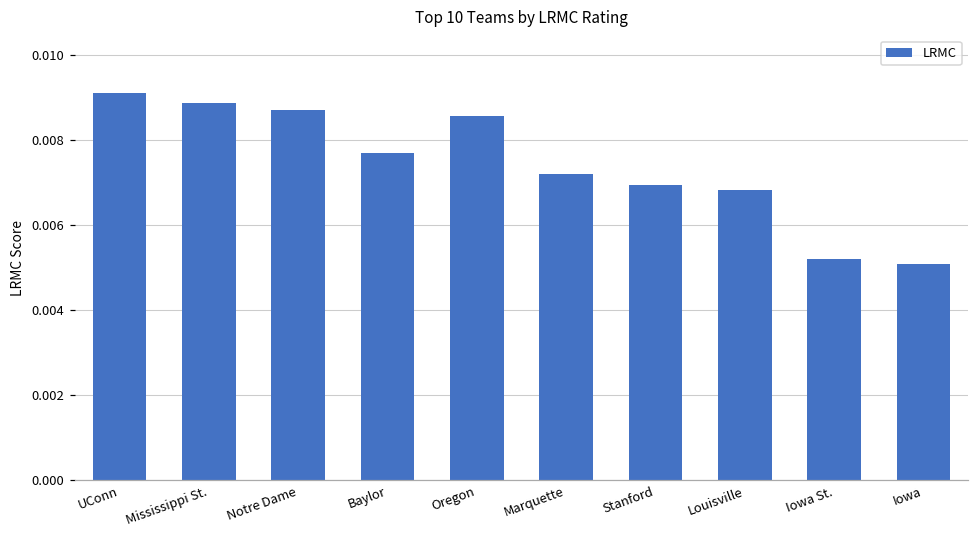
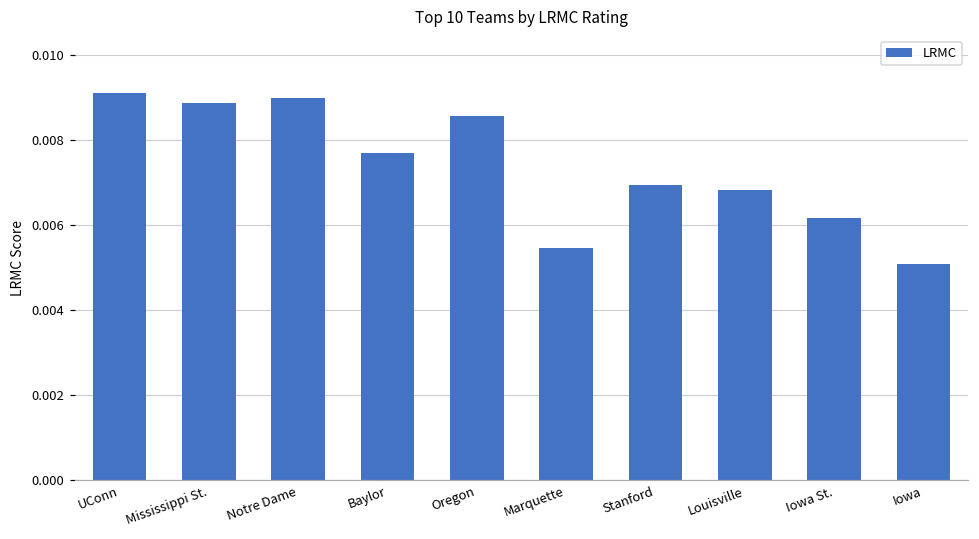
  {
    "UConn": 0.0091,
    "Mississippi St.": 0.0089,
-   "Notre Dame": 0.0087,
+   "Notre Dame": 0.0090,
    "Baylor": 0.0077,
    "Oregon": 0.0086,
-   "Marquette": 0.0072,
+   "Marquette": 0.0054,
    "Stanford": 0.0069,
    "Louisville": 0.0068,
-   "Iowa St.": 0.0052,
+   "Iowa St.": 0.0062,
    "Iowa": 0.0051
  }
